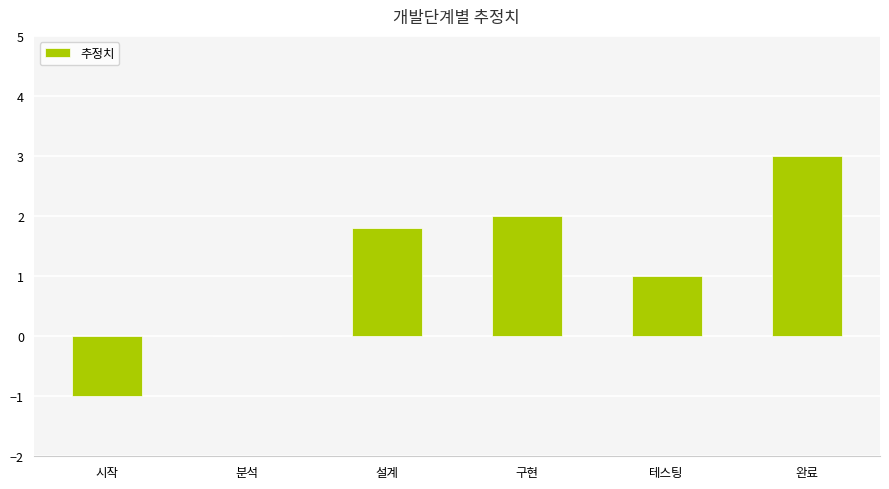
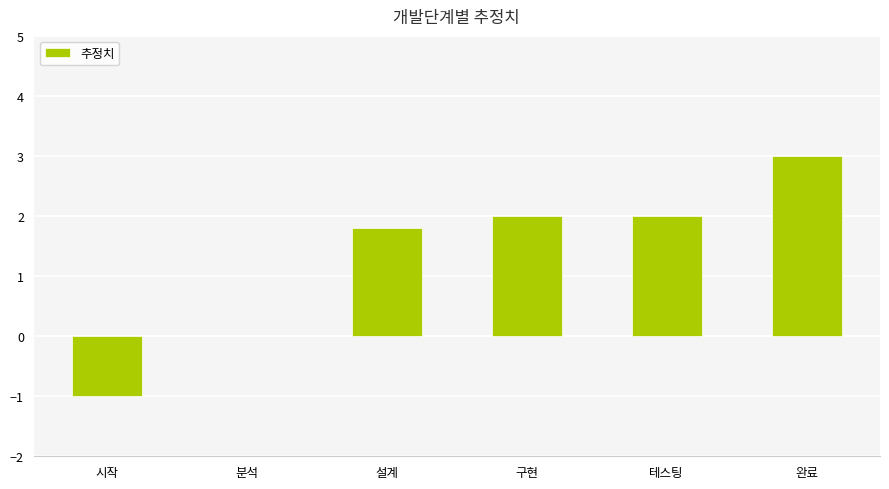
  {
    "시작": -1,
    "분석": 0,
    "설계": 1.8,
    "구현": 2,
-   "테스팅": 1,
+   "테스팅": 2,
    "완료": 3
  }
